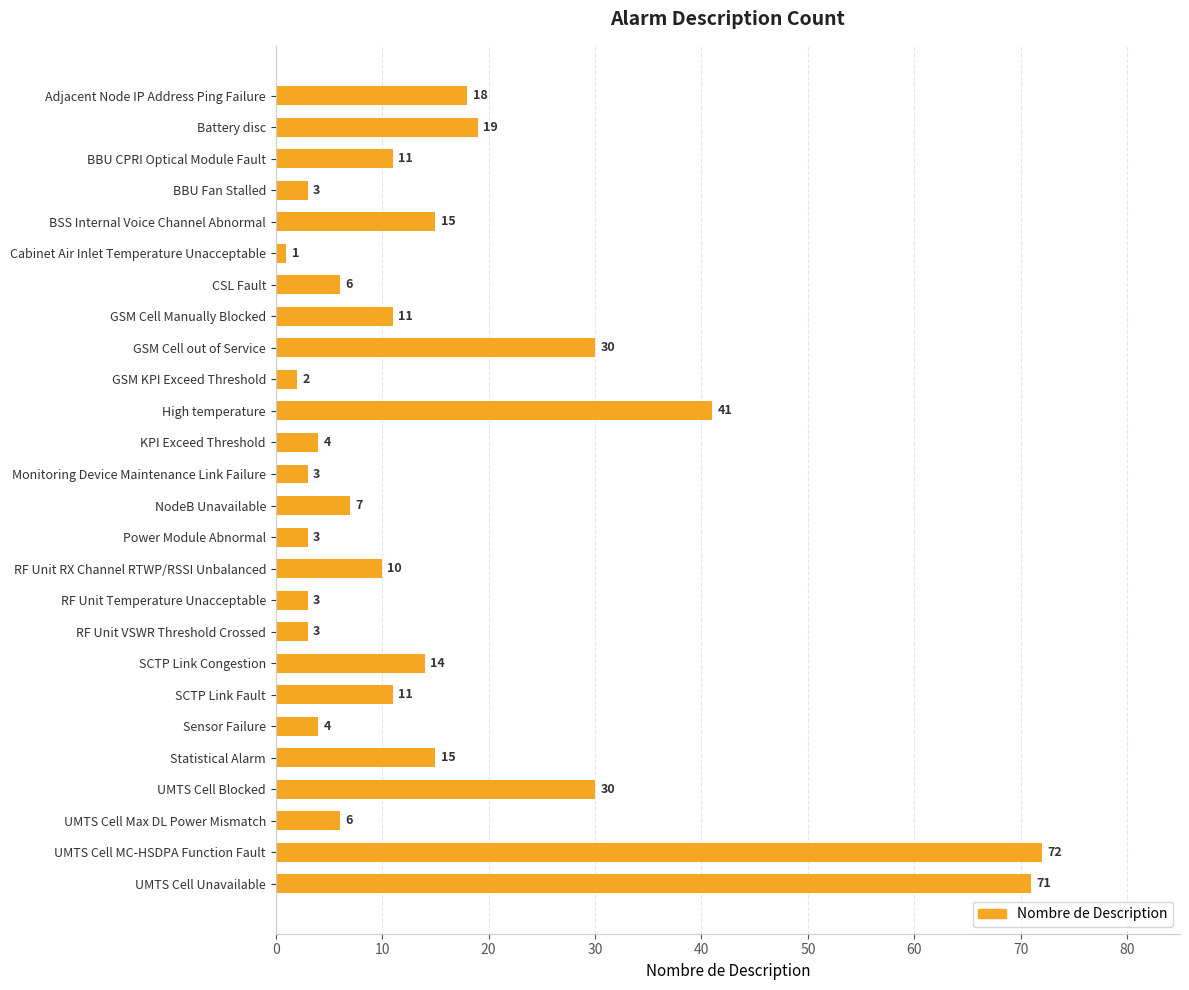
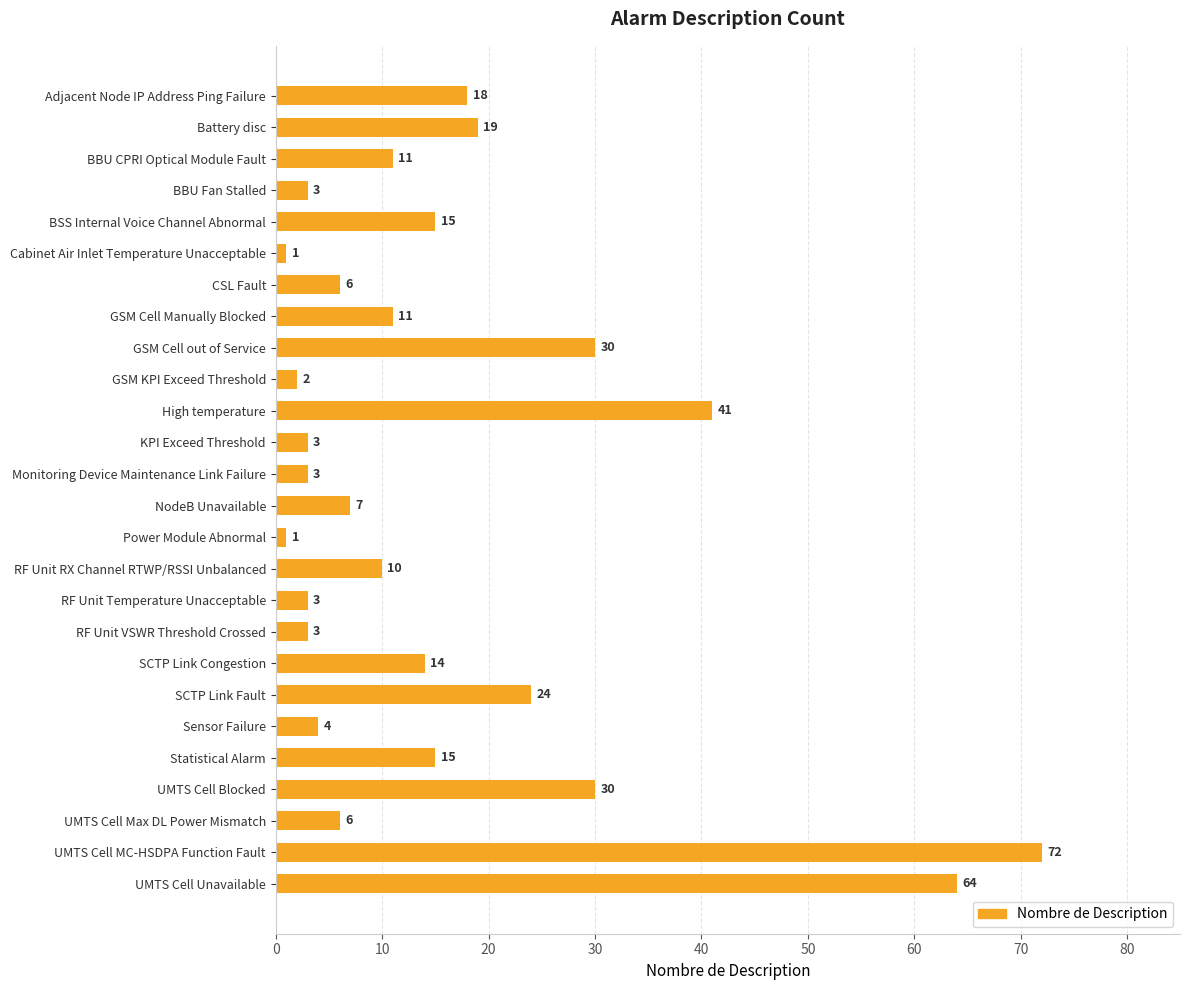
  {
    "Adjacent Node IP Address Ping Failure": 18,
    "Battery disc": 19,
    "BBU CPRI Optical Module Fault": 11,
    "BBU Fan Stalled": 3,
    "BSS Internal Voice Channel Abnormal": 15,
    "Cabinet Air Inlet Temperature Unacceptable": 1,
    "CSL Fault": 6,
    "GSM Cell Manually Blocked": 11,
    "GSM Cell out of Service": 30,
    "GSM KPI Exceed Threshold": 2,
    "High temperature": 41,
-   "KPI Exceed Threshold": 4,
+   "KPI Exceed Threshold": 3,
    "Monitoring Device Maintenance Link Failure": 3,
    "NodeB Unavailable": 7,
-   "Power Module Abnormal": 3,
+   "Power Module Abnormal": 1,
    "RF Unit RX Channel RTWP/RSSI Unbalanced": 10,
    "RF Unit Temperature Unacceptable": 3,
    "RF Unit VSWR Threshold Crossed": 3,
    "SCTP Link Congestion": 14,
-   "SCTP Link Fault": 11,
+   "SCTP Link Fault": 24,
    "Sensor Failure": 4,
    "Statistical Alarm": 15,
    "UMTS Cell Blocked": 30,
    "UMTS Cell Max DL Power Mismatch": 6,
    "UMTS Cell MC-HSDPA Function Fault": 72,
-   "UMTS Cell Unavailable": 71
+   "UMTS Cell Unavailable": 64
  }
